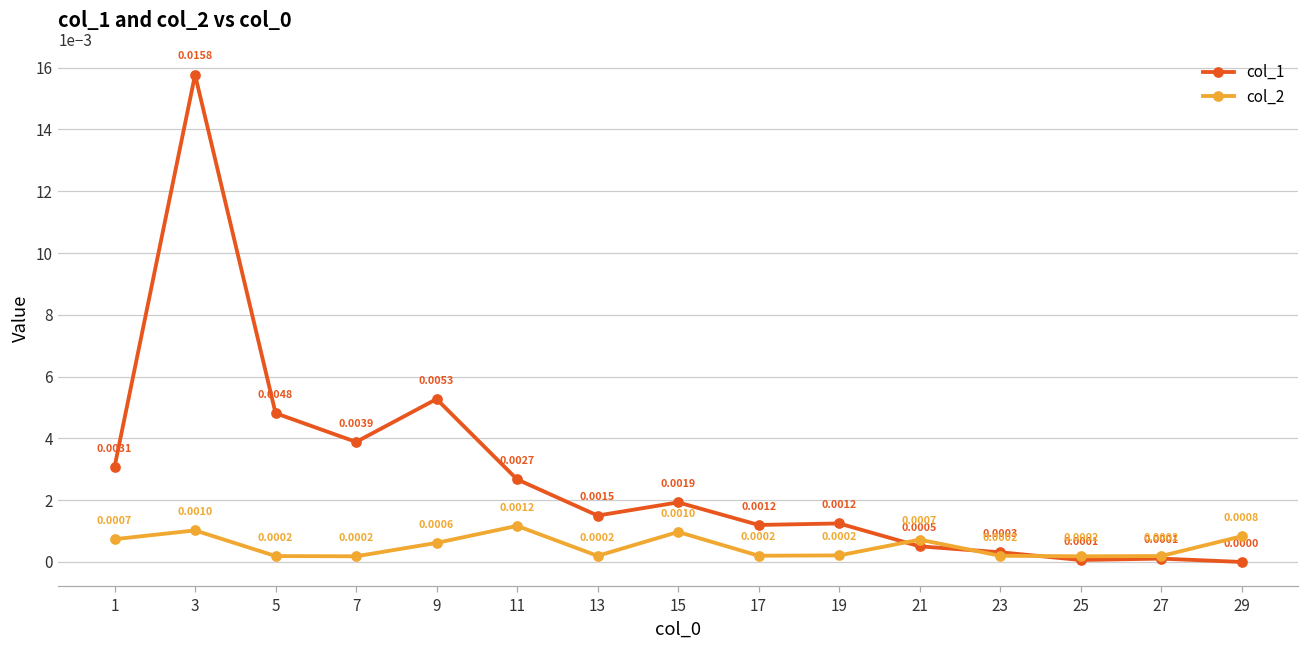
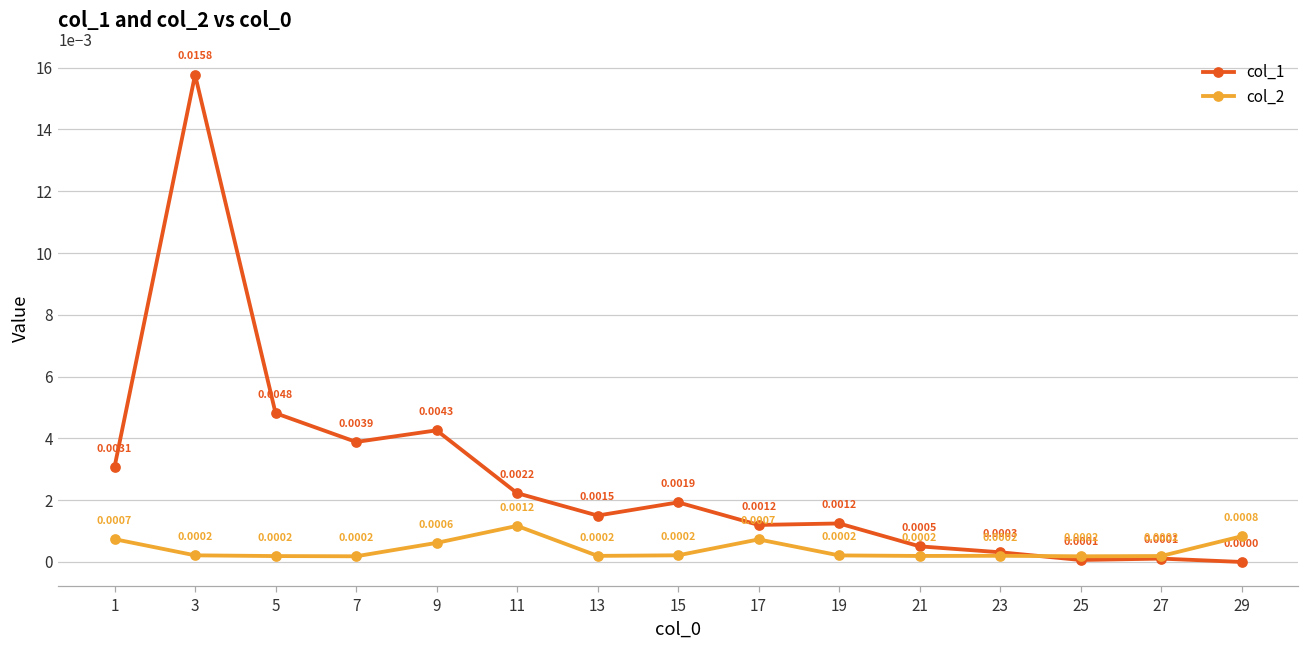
  {
    "col_1": {
      "1": 0.0031,
      "3": 0.0158,
      "5": 0.0048,
      "7": 0.0039,
-     "9": 0.0053,
-     "11": 0.0027,
+     "9": 0.0043,
+     "11": 0.0022,
      "13": 0.0015,
      "15": 0.0019,
      "17": 0.0012,
      "19": 0.0012
    },
    "col_2": {
      "1": 0.0007,
-     "3": 0.0010,
+     "3": 0.0002,
      "5": 0.0002,
      "7": 0.0002,
      "9": 0.0006,
      "11": 0.0012,
      "13": 0.0002,
-     "15": 0.0010,
-     "17": 0.0002,
+     "15": 0.0002,
+     "17": 0.0007,
      "19": 0.0002,
-     "21": 0.0007,
+     "21": 0.0002,
      "29": 0.0008
    }
  }
